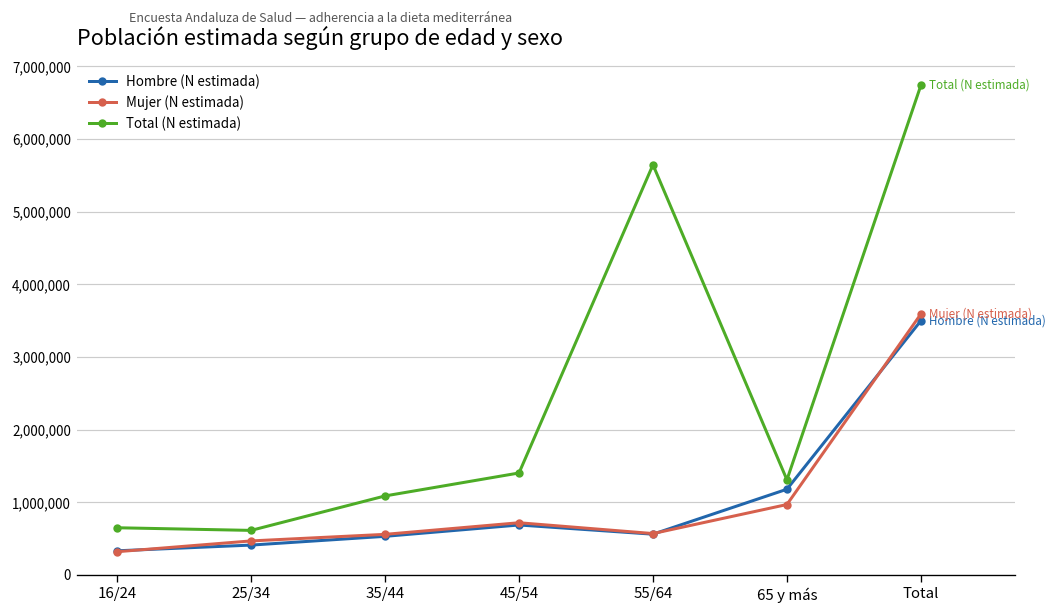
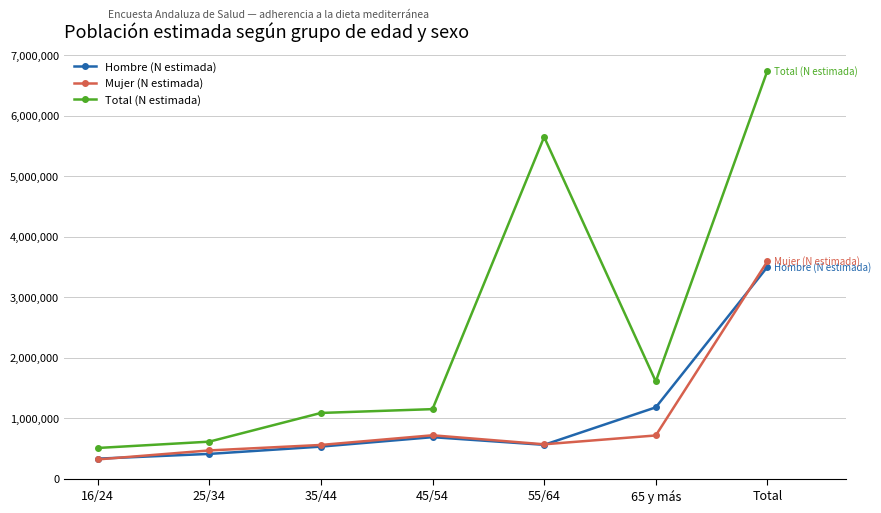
  {
    "Hombre (N estimada)": {
      "25/34": "400,000",
      "65 y más": "1,200,000",
      "Total": "3,500,000"
    },
    "Mujer (N estimada)": {
      "25/34": "500,000",
-     "65 y más": "1,000,000",
+     "65 y más": "700,000",
      "Total": "3,600,000"
    },
    "Total (N estimada)": {
-     "16/24": "600,000",
+     "16/24": "500,000",
      "25/34": "600,000",
      "35/44": "1,100,000",
-     "45/54": "1,400,000",
+     "45/54": "1,100,000",
      "55/64": "5,600,000",
-     "65 y más": "1,300,000",
+     "65 y más": "1,600,000",
      "Total": "6,700,000"
    }
  }
